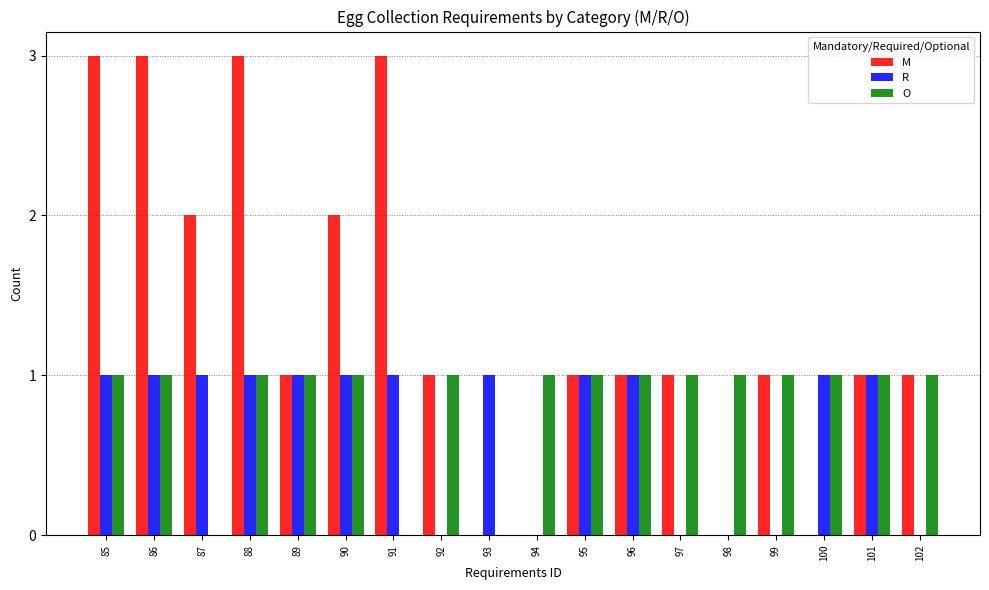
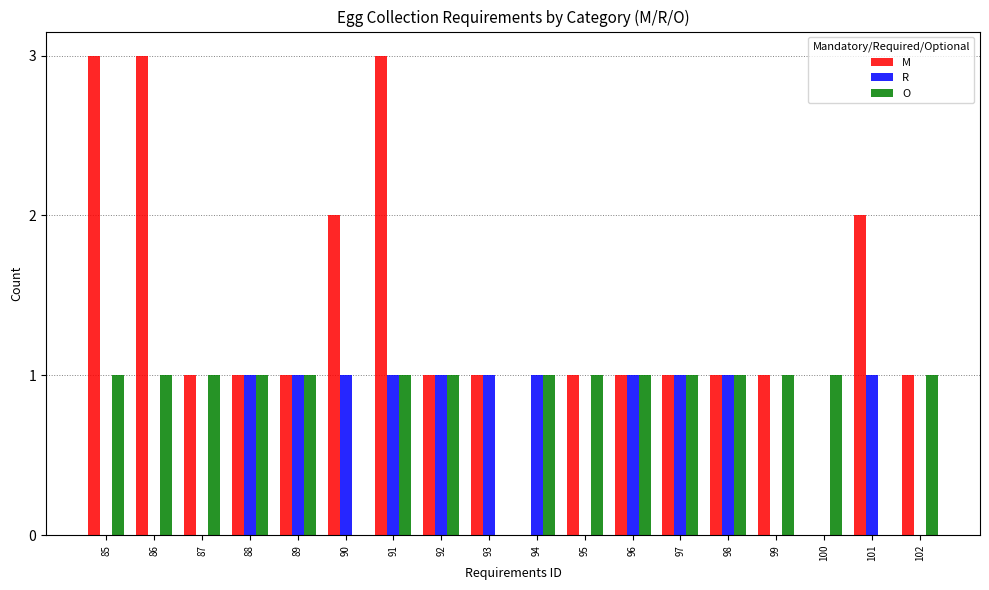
  {
    "M": {
      "85": 3,
      "86": 3,
-     "87": 2,
-     "88": 3,
+     "87": 1,
+     "88": 1,
      "89": 1,
      "90": 2,
      "91": 3,
      "92": 1,
-     "93": 0,
+     "93": 1,
      "94": 0,
      "95": 1,
      "96": 1,
      "97": 1,
-     "98": 0,
+     "98": 1,
      "99": 1,
      "100": 0,
-     "101": 1,
+     "101": 2,
      "102": 1
    },
    "R": {
-     "85": 1,
-     "86": 1,
-     "87": 1,
+     "85": 0,
+     "86": 0,
+     "87": 0,
      "88": 1,
      "89": 1,
      "90": 1,
      "91": 1,
-     "92": 0,
+     "92": 1,
      "93": 1,
-     "94": 0,
-     "95": 1,
+     "94": 1,
+     "95": 0,
      "96": 1,
-     "97": 0,
-     "98": 0,
+     "97": 1,
+     "98": 1,
      "99": 0,
-     "100": 1,
+     "100": 0,
      "101": 1,
      "102": 0
    },
    "O": {
      "85": 1,
      "86": 1,
-     "87": 0,
+     "87": 1,
      "88": 1,
      "89": 1,
-     "90": 1,
-     "91": 0,
+     "90": 0,
+     "91": 1,
      "92": 1,
      "93": 0,
      "94": 1,
      "95": 1,
      "96": 1,
      "97": 1,
      "98": 1,
      "99": 1,
      "100": 1,
-     "101": 1,
+     "101": 0,
      "102": 1
    }
  }
